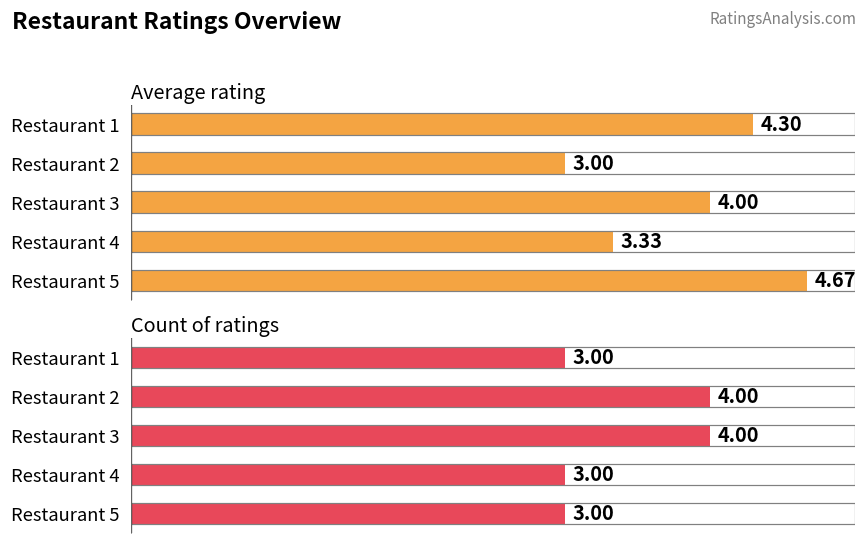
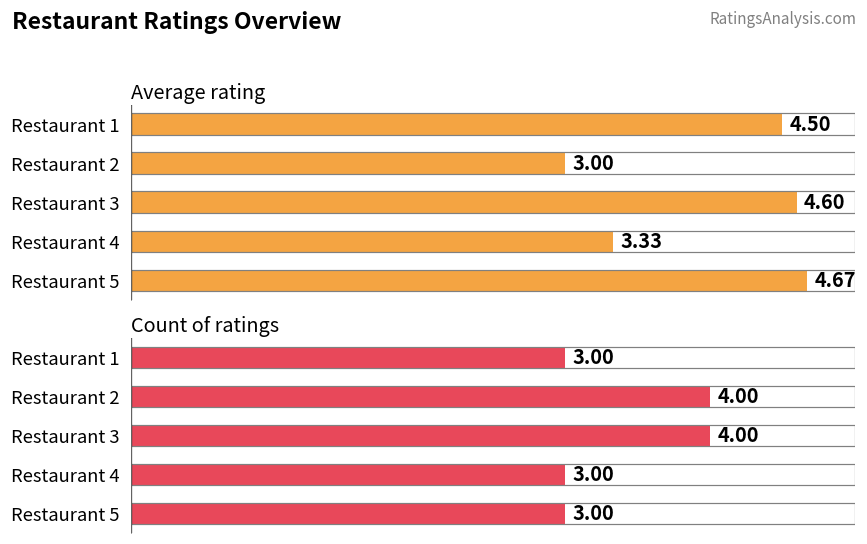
  {
    "Average rating": {
-     "Restaurant 1": 4.30,
-     "Restaurant 3": 4.00
+     "Restaurant 1": 4.50,
+     "Restaurant 3": 4.60
    }
  }
